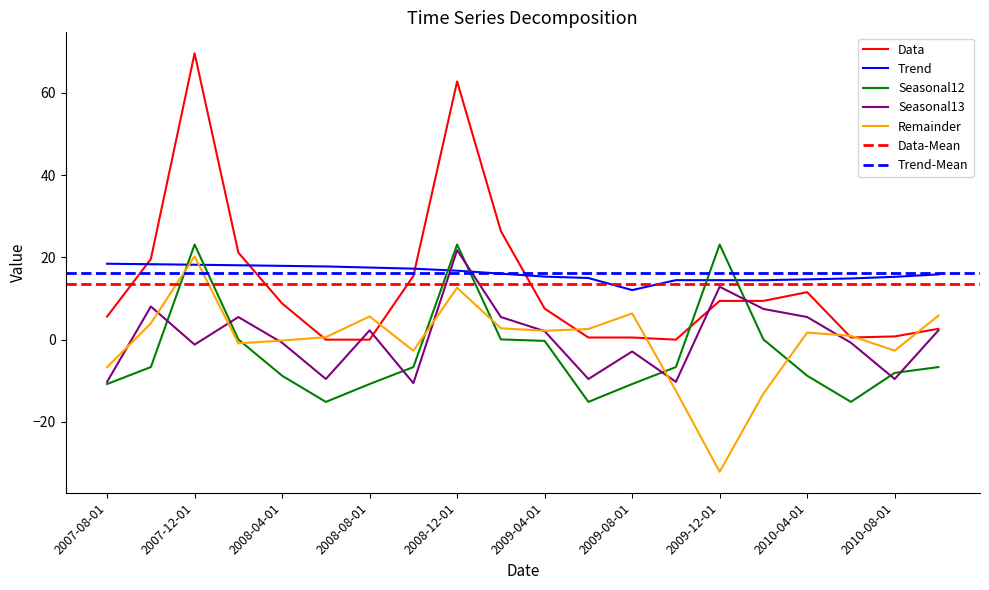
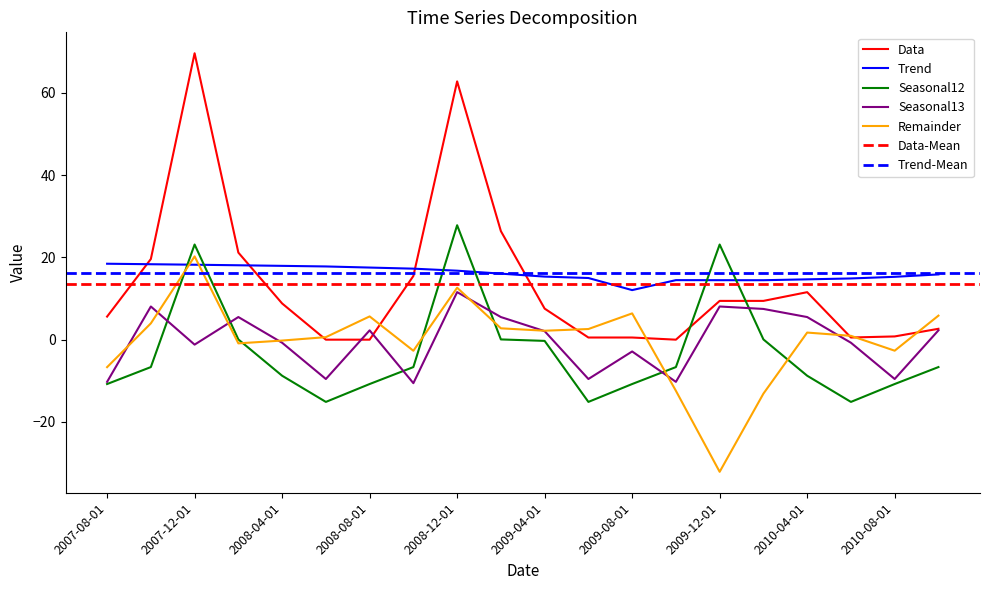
  {
    "Data": {
      "2007-08-01": 6,
      "2007-12-01": 70,
      "2008-04-01": 9,
      "2008-08-01": 0,
      "2008-12-01": 63,
      "2009-04-01": 8,
      "2009-08-01": 1,
      "2009-12-01": 9,
      "2010-04-01": 12,
      "2010-08-01": 1
    },
    "Trend": {
      "2007-08-01": 18,
      "2007-12-01": 18,
      "2008-04-01": 18,
      "2008-08-01": 18,
      "2008-12-01": 17,
      "2009-04-01": 15,
      "2009-08-01": 12,
      "2009-12-01": 14,
      "2010-04-01": 15,
      "2010-08-01": 15
    },
    "Seasonal12": {
      "2007-12-01": 23,
      "2008-04-01": -9,
      "2008-08-01": -11,
-     "2008-12-01": 23,
+     "2008-12-01": 28,
      "2009-04-01": 0,
      "2009-08-01": -11,
      "2009-12-01": 23,
      "2010-04-01": -9,
-     "2010-08-01": -8
+     "2010-08-01": -11
    },
    "Seasonal13": {
      "2007-12-01": -1,
      "2008-08-01": 2,
-     "2008-12-01": 22,
+     "2008-12-01": 12,
      "2009-08-01": -3,
-     "2009-12-01": 13,
+     "2009-12-01": 8,
      "2010-04-01": 5,
      "2010-08-01": -10
    },
    "Remainder": {
      "2007-08-01": -7,
      "2007-12-01": 20,
      "2008-08-01": 6,
      "2008-12-01": 13,
      "2009-08-01": 6,
      "2009-12-01": -32,
      "2010-04-01": 2,
      "2010-08-01": -3
    }
  }
